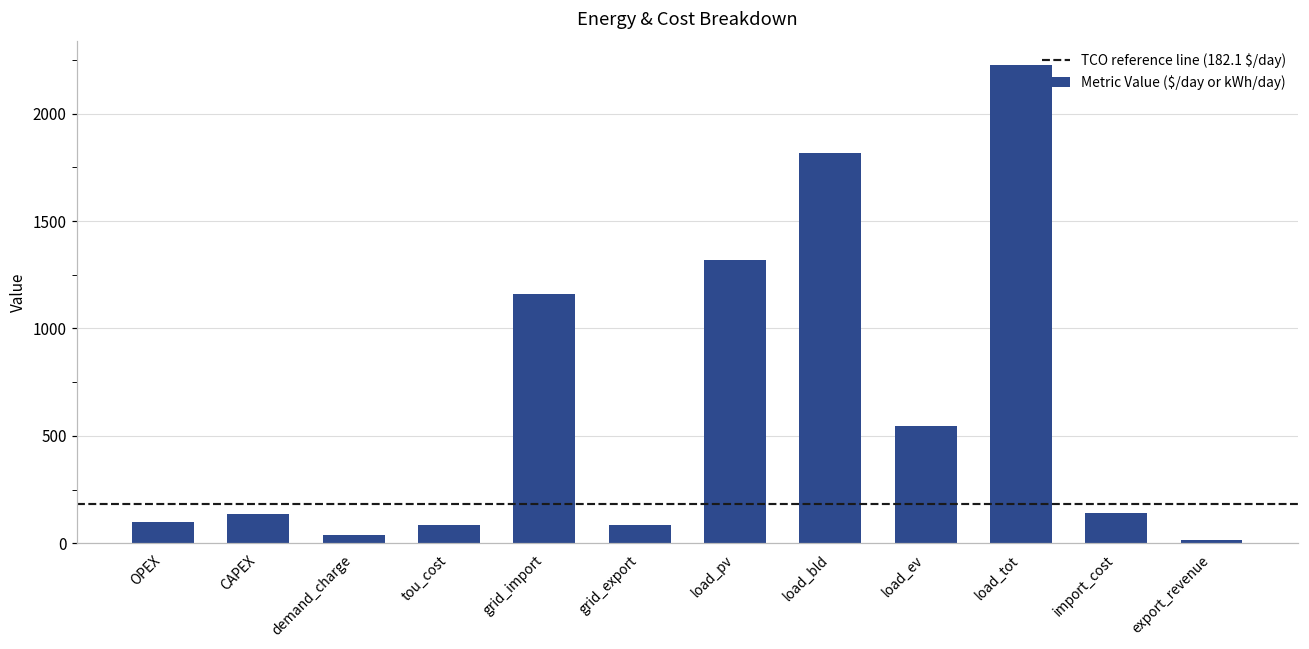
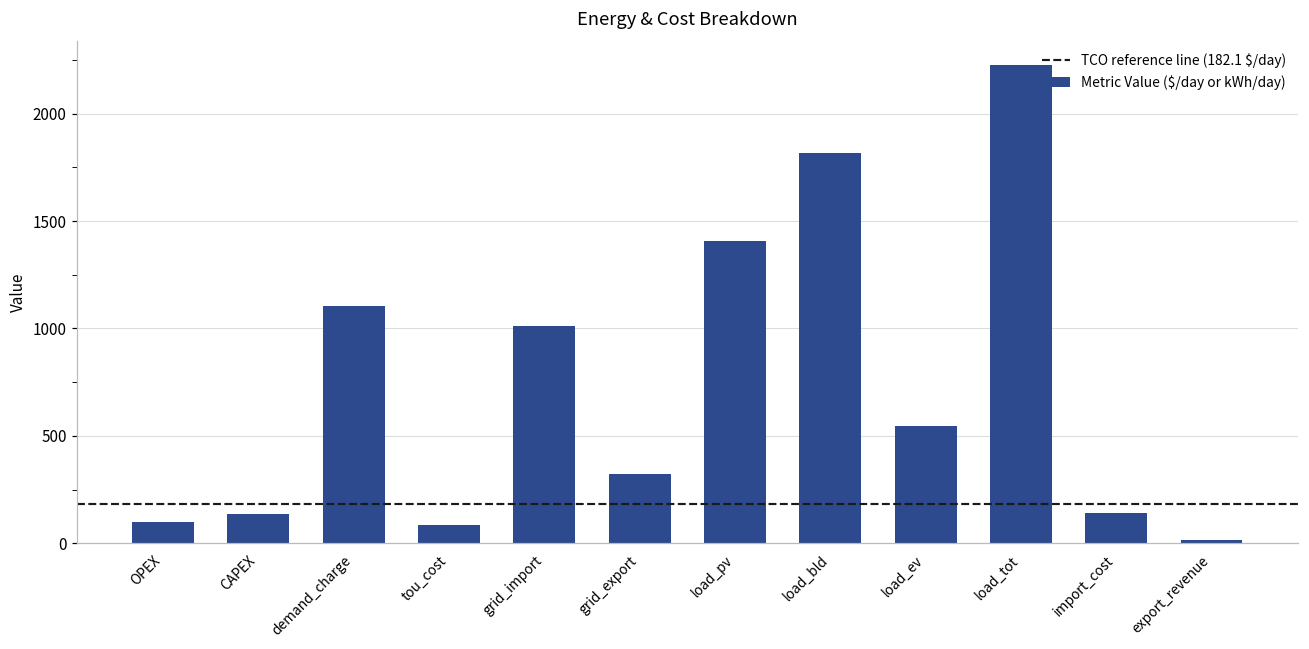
  {
    "OPEX": 100,
    "CAPEX": 140,
-   "demand_charge": 40,
+   "demand_charge": 1100,
    "tou_cost": 80,
-   "grid_import": 1160,
-   "grid_export": 80,
-   "load_pv": 1320,
+   "grid_import": 1010,
+   "grid_export": 320,
+   "load_pv": 1410,
    "load_bld": 1820,
    "load_ev": 550,
    "load_tot": 2230,
    "import_cost": 140,
    "export_revenue": 10
  }
